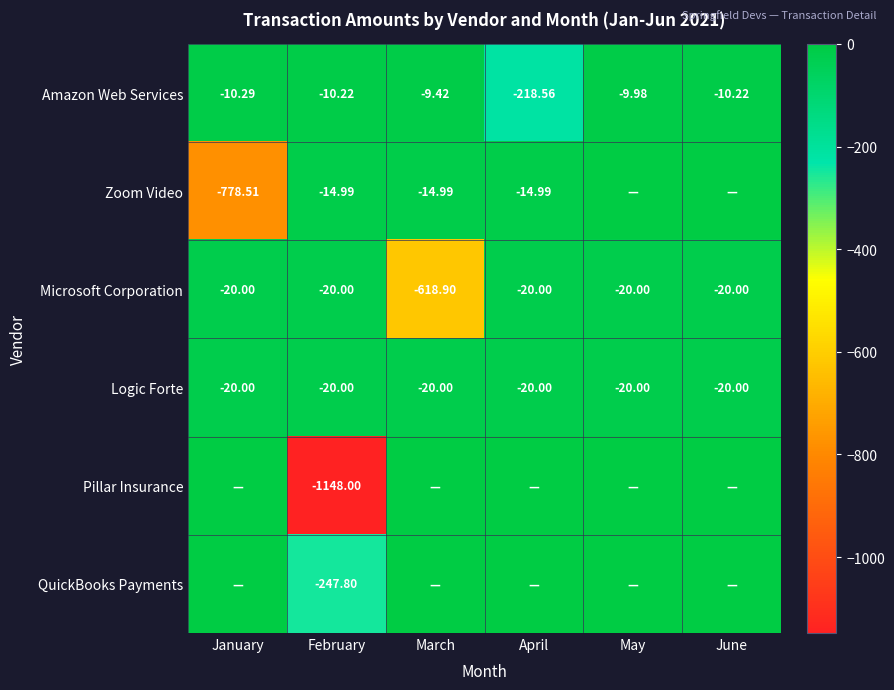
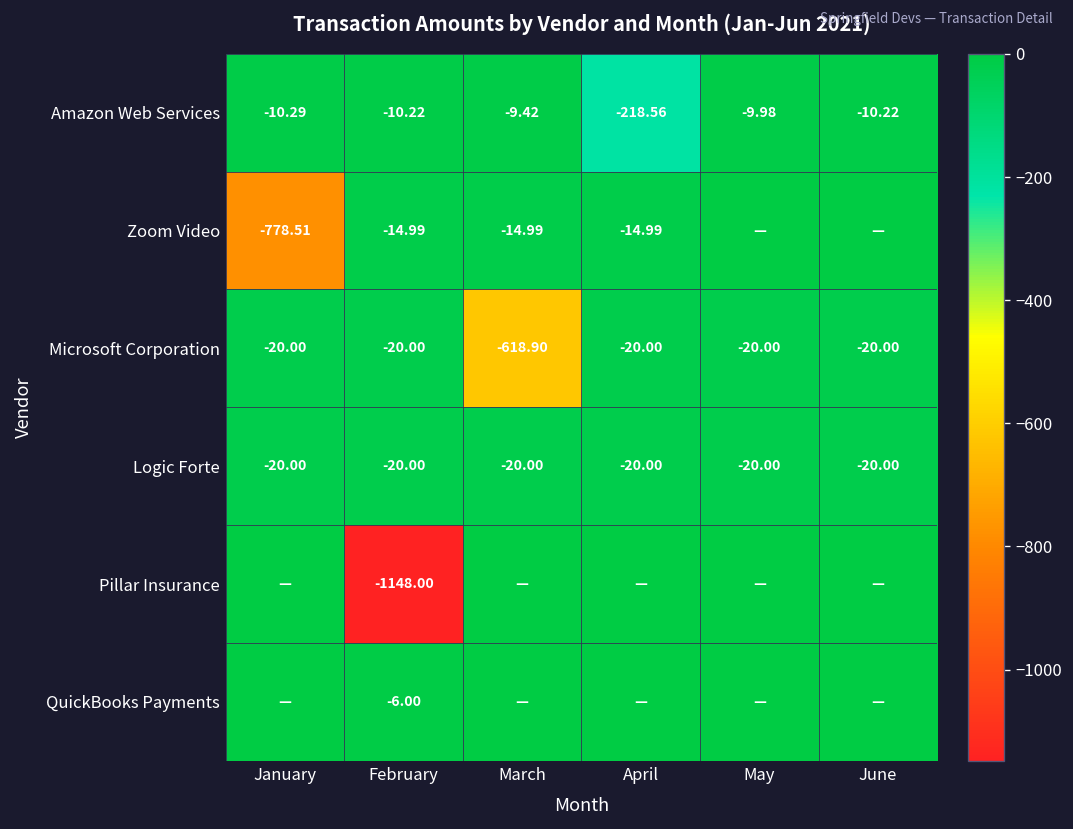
  {
    "Amazon Web Services": {
      "January": -10.29,
      "February": -10.22,
      "March": -9.42,
      "April": -218.56,
      "May": -9.98,
      "June": -10.22
    },
    "Zoom Video": {
      "January": -778.51,
      "February": -14.99,
      "March": -14.99,
      "April": -14.99
    },
    "Microsoft Corporation": {
      "January": -20.00,
      "February": -20.00,
      "March": -618.90,
      "April": -20.00,
      "May": -20.00,
      "June": -20.00
    },
    "Logic Forte": {
      "January": -20.00,
      "February": -20.00,
      "March": -20.00,
      "April": -20.00,
      "May": -20.00,
      "June": -20.00
    },
    "Pillar Insurance": {
      "February": -1148.00
    },
    "QuickBooks Payments": {
-     "February": -247.80
+     "February": -6.00
    }
  }
